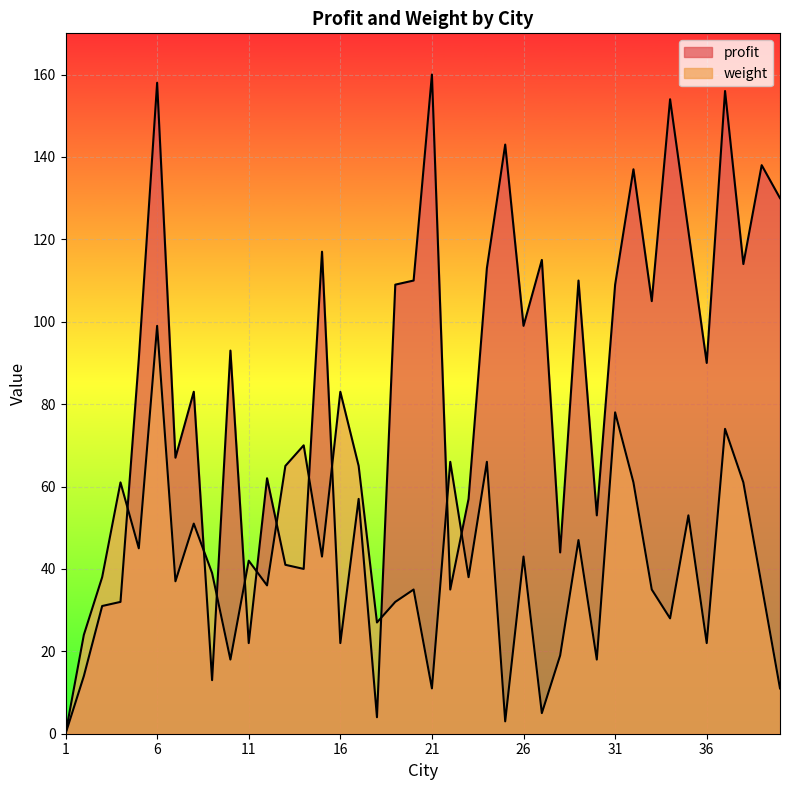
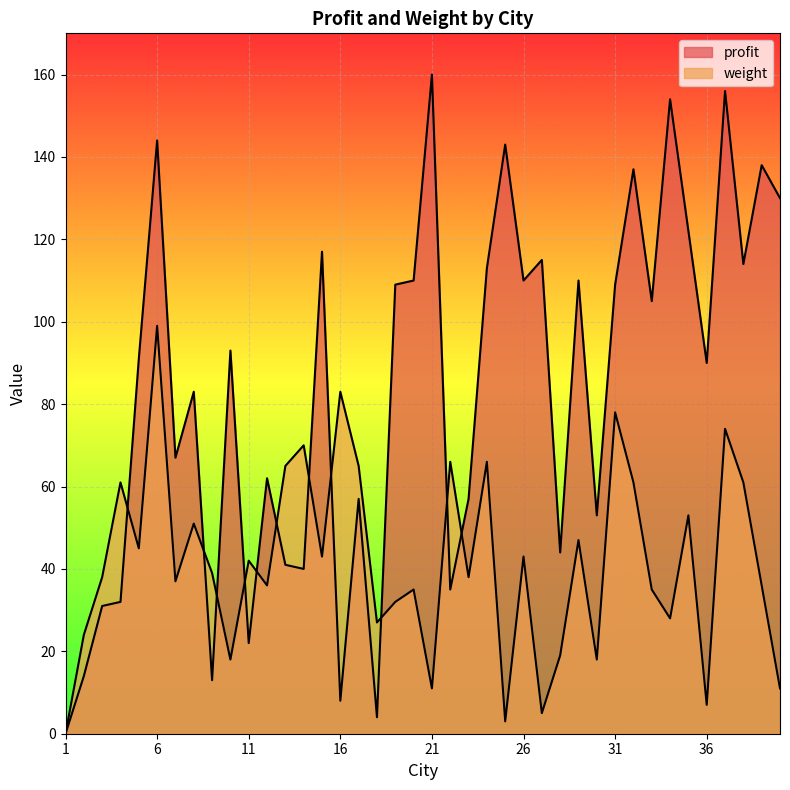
  {
    "profit": {
-     "6": 158,
+     "6": 144,
      "11": 22,
-     "16": 22,
+     "16": 8,
      "21": 160,
-     "26": 99,
+     "26": 110,
      "31": 109,
      "36": 90
    },
    "weight": {
      "6": 99,
      "11": 42,
      "16": 83,
      "21": 11,
      "26": 43,
      "31": 78,
-     "36": 22
+     "36": 7
    }
  }
